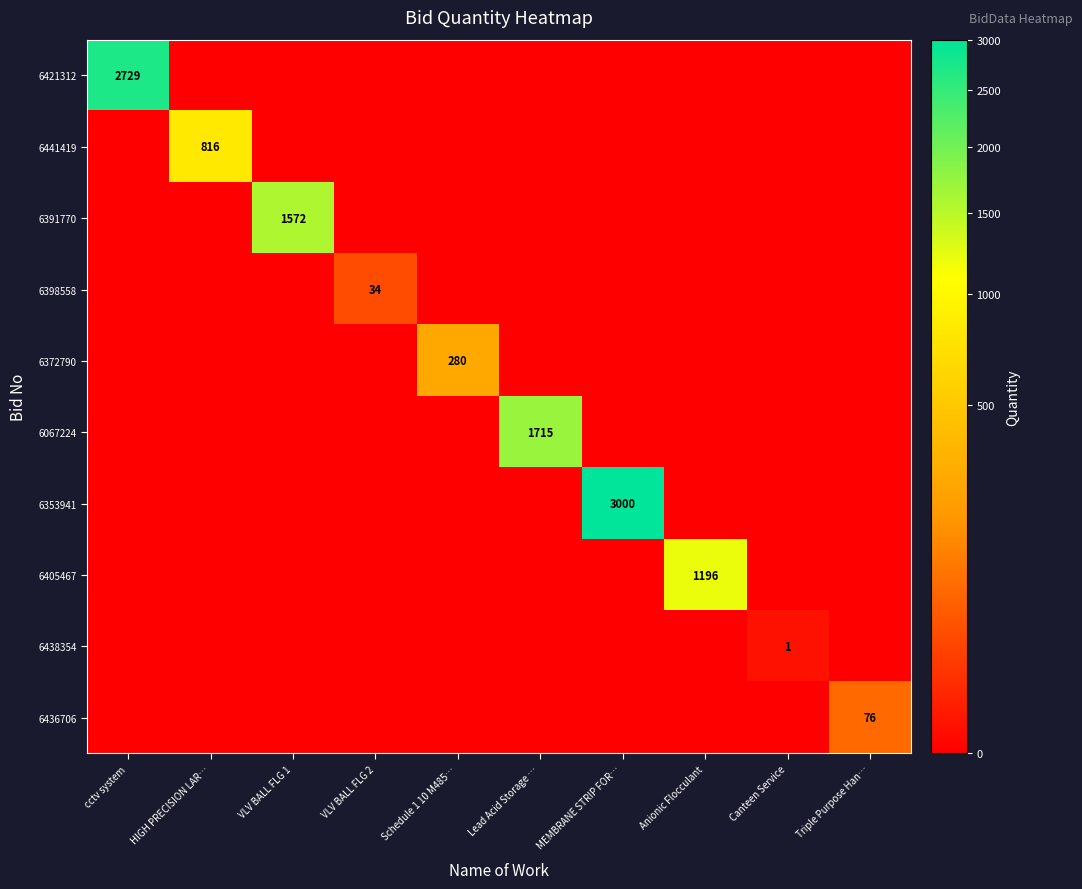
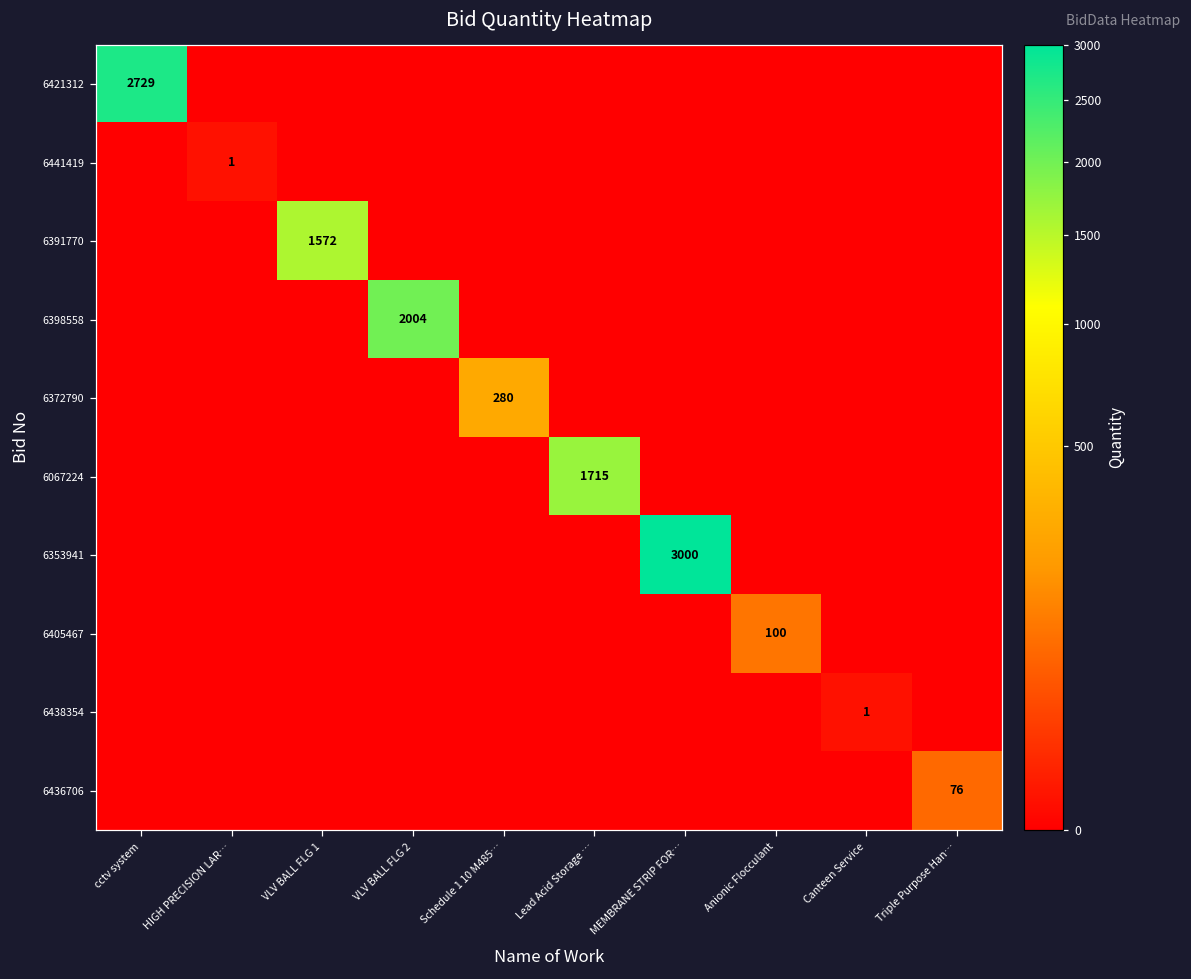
  {
    "6421312": {
      "cctv system": 2729
    },
    "6441419": {
-     "HIGH PRECISION LAR…": 816
+     "HIGH PRECISION LAR…": 1
    },
    "6391770": {
      "VLV BALL FLG 1": 1572
    },
    "6398558": {
-     "VLV BALL FLG 2": 34
+     "VLV BALL FLG 2": 2004
    },
    "6372790": {
      "Schedule 1 10 M485…": 280
    },
    "6067224": {
      "Lead Acid Storage …": 1715
    },
    "6353941": {
      "MEMBRANE STRIP FOR…": 3000
    },
    "6405467": {
-     "Anionic Flocculant": 1196
+     "Anionic Flocculant": 100
    },
    "6438354": {
      "Canteen Service": 1
    },
    "6436706": {
      "Triple Purpose Han…": 76
    }
  }
